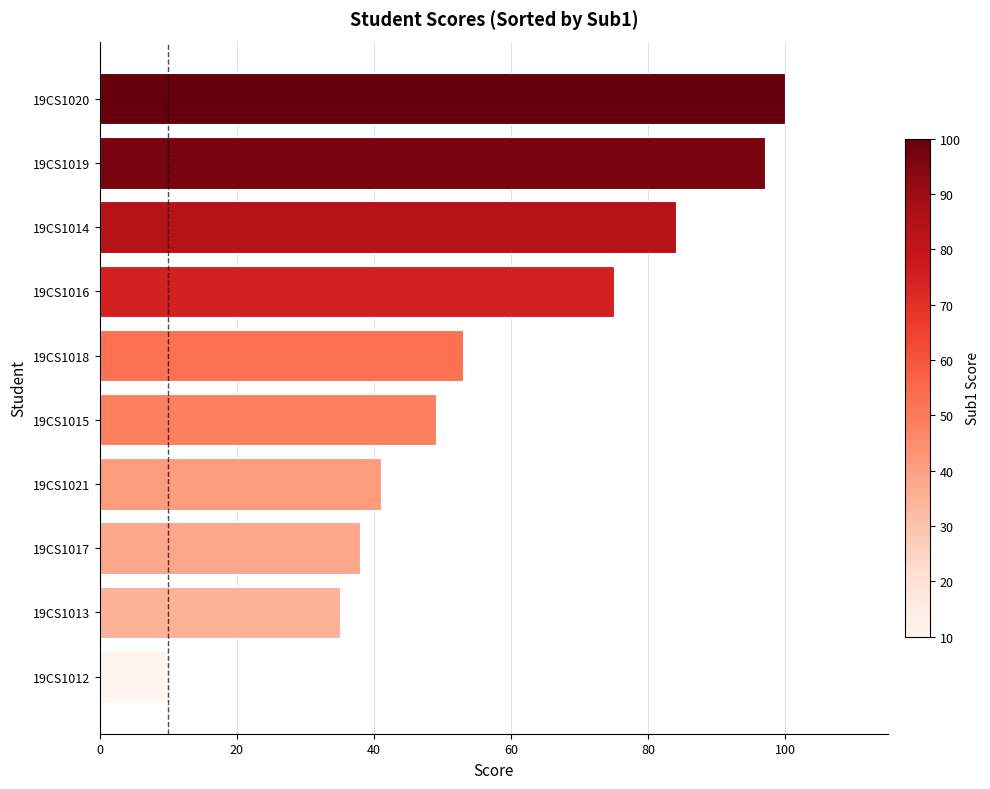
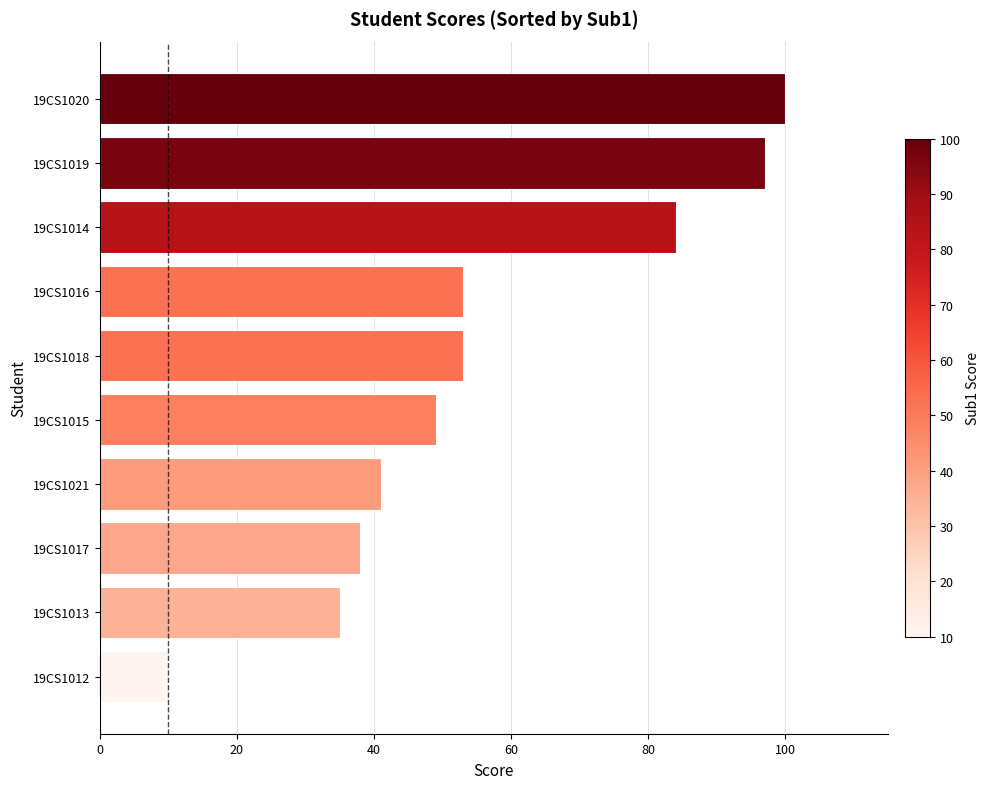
  {
    "19CS1020": 100,
    "19CS1019": 97,
    "19CS1014": 84,
-   "19CS1016": 75,
+   "19CS1016": 53,
    "19CS1018": 53,
    "19CS1015": 49,
    "19CS1021": 41,
    "19CS1017": 38,
    "19CS1013": 35,
    "19CS1012": 10
  }
